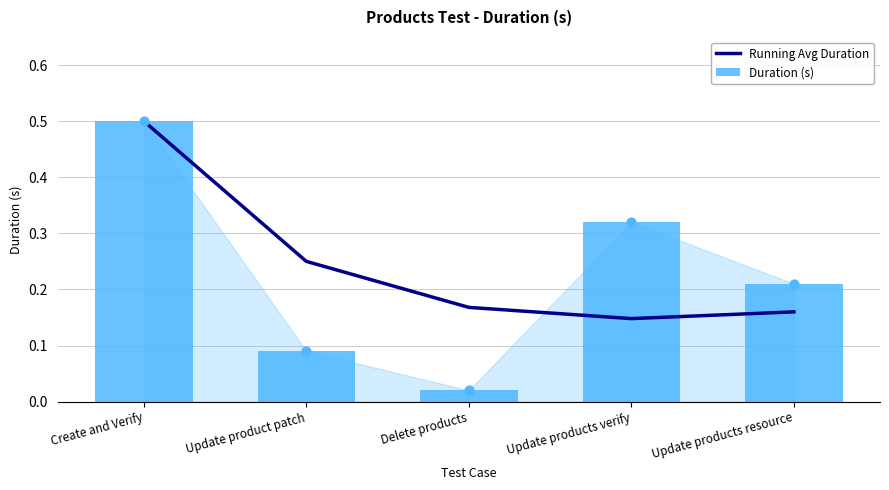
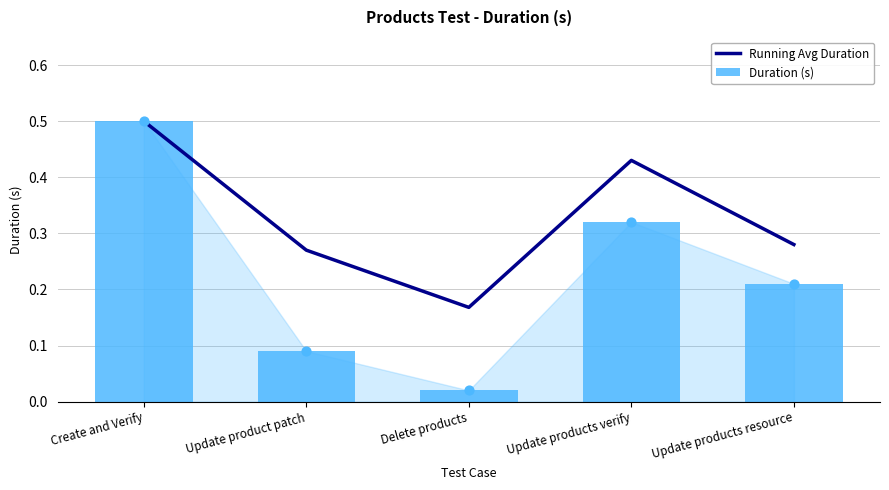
  {
    "Duration (s)": {
      "Create and Verify": 0.50,
      "Update product patch": 0.09,
      "Delete products": 0.02,
      "Update products verify": 0.32,
      "Update products resource": 0.21
    },
    "Running Avg Duration": {
-     "Update product patch": 0.25,
+     "Update product patch": 0.27,
      "Delete products": 0.17,
-     "Update products verify": 0.15,
-     "Update products resource": 0.16
+     "Update products verify": 0.43,
+     "Update products resource": 0.28
    }
  }
